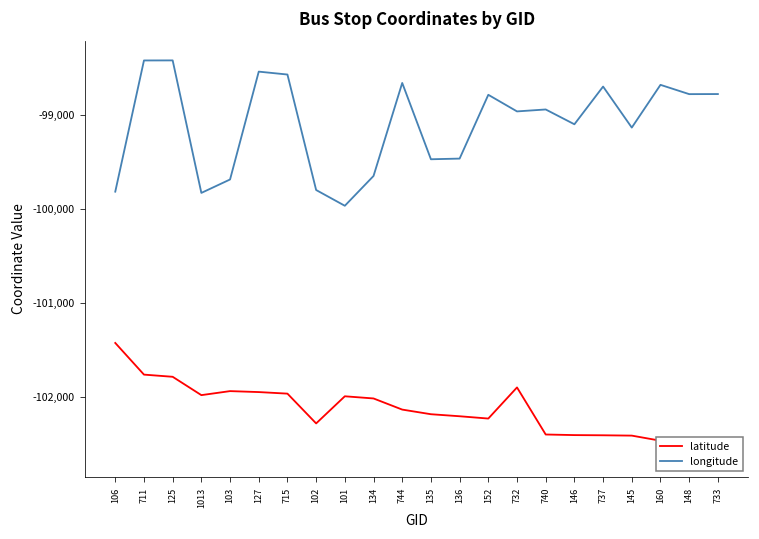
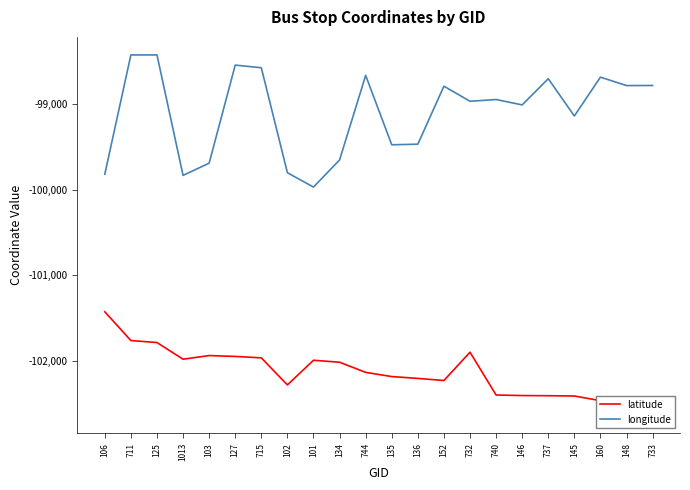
  {
    "latitude": {
      "106": "-101,400",
      "711": "-101,800",
      "125": "-101,800",
      "1013": "-102,000",
      "103": "-101,900",
      "127": "-101,900",
      "715": "-102,000",
      "102": "-102,300",
      "101": "-102,000",
      "134": "-102,000",
      "744": "-102,100",
      "135": "-102,200",
      "136": "-102,200",
      "152": "-102,200",
      "732": "-101,900",
      "740": "-102,400",
      "146": "-102,400",
      "737": "-102,400",
      "145": "-102,400"
    },
    "longitude": {
      "106": "-99,800",
      "711": "-98,400",
      "125": "-98,400",
      "1013": "-99,800",
      "103": "-99,700",
      "127": "-98,500",
      "715": "-98,600",
      "102": "-99,800",
      "101": "-100,000",
      "134": "-99,700",
      "744": "-98,700",
      "135": "-99,500",
      "136": "-99,500",
      "152": "-98,800",
      "732": "-99,000",
      "740": "-98,900",
-     "146": "-99,100",
+     "146": "-99,000",
      "737": "-98,700",
      "145": "-99,100",
      "160": "-98,700",
      "148": "-98,800",
      "733": "-98,800"
    }
  }
